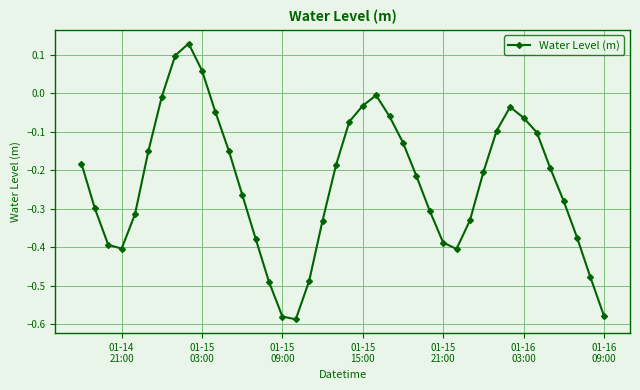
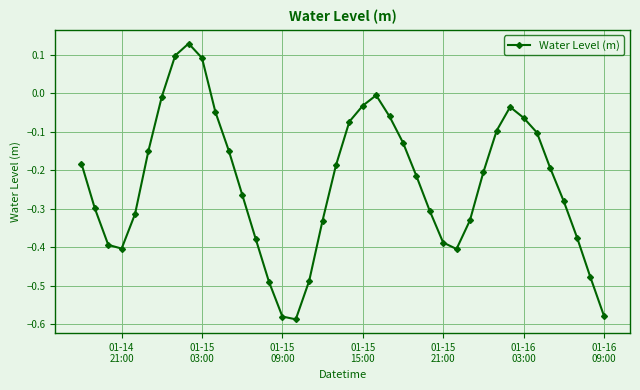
  {
    "01-14 21:00": -0.40,
-   "01-15 03:00": 0.06,
+   "01-15 03:00": 0.09,
    "01-15 09:00": -0.58,
    "01-15 15:00": -0.03,
    "01-15 21:00": -0.39,
    "01-16 03:00": -0.06,
    "01-16 09:00": -0.58
  }
